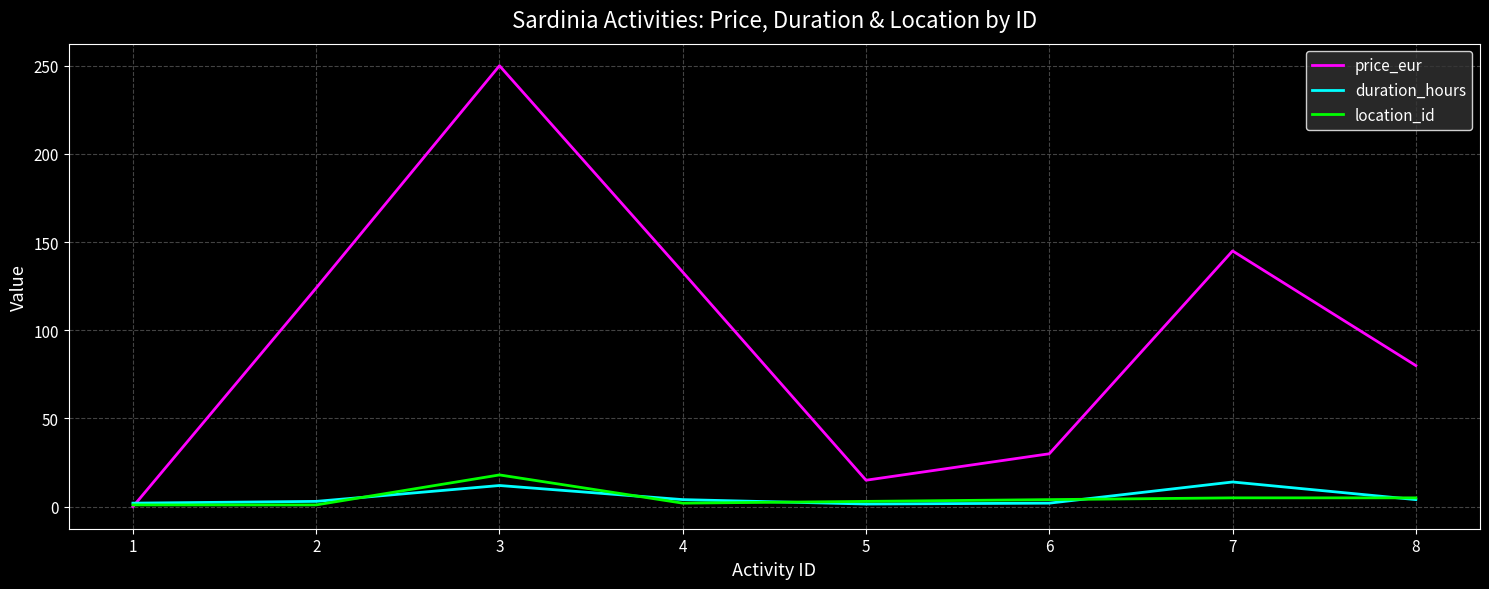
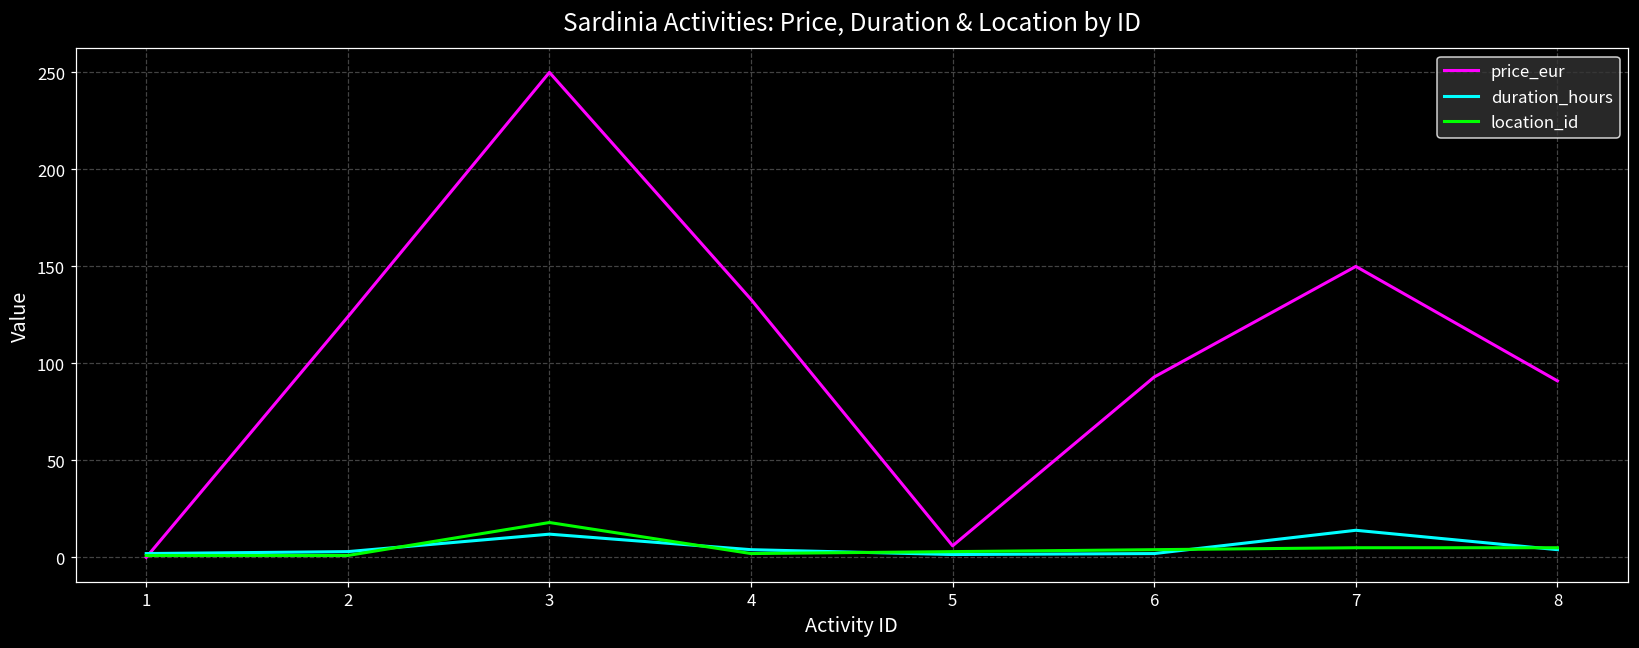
  {
    "price_eur": {
      "2": 124,
      "3": 250,
      "4": 133,
-     "5": 15,
-     "6": 30,
-     "7": 145,
-     "8": 80
+     "5": 6,
+     "6": 93,
+     "7": 150,
+     "8": 91
    },
    "duration_hours": {
      "2": 3,
      "3": 12,
      "4": 4,
      "5": 2,
      "6": 2,
      "7": 14
    },
    "location_id": {
      "2": 1,
      "3": 18,
      "4": 2,
      "5": 3,
      "6": 4,
      "7": 5
    }
  }
